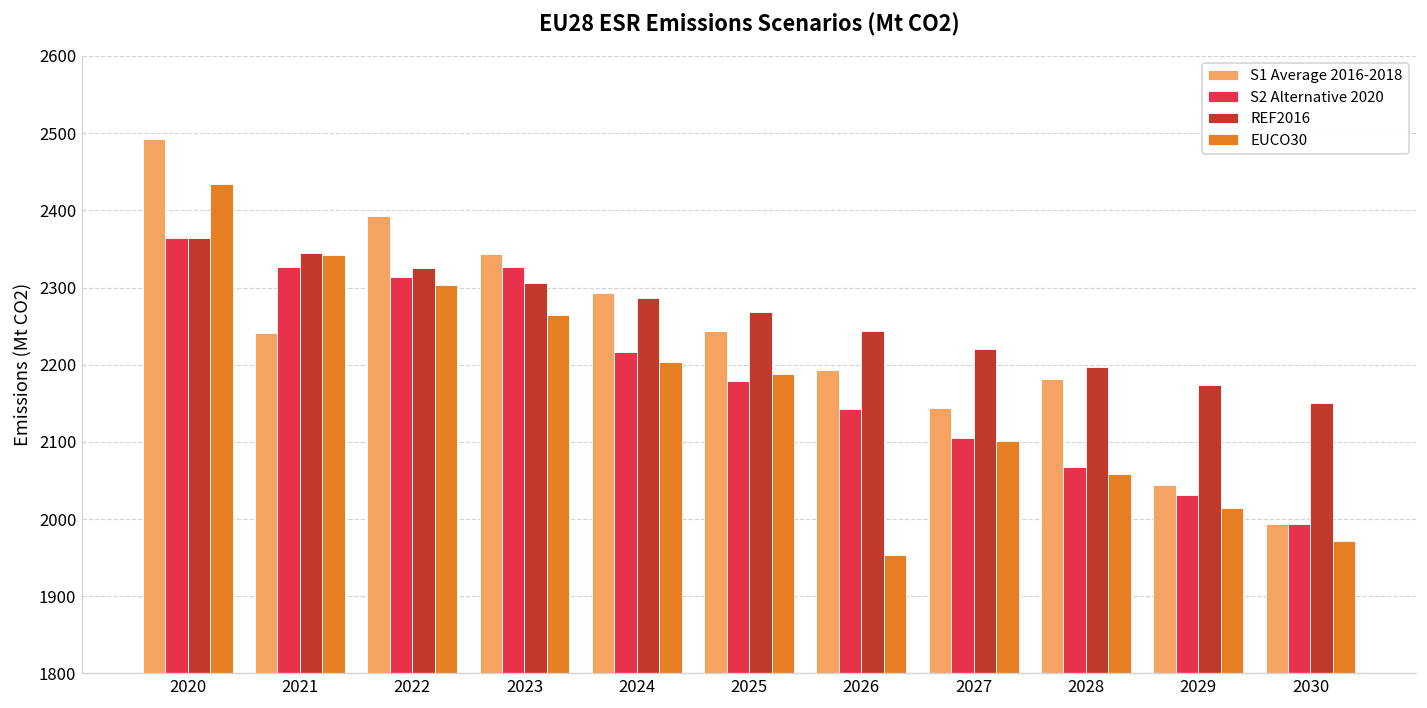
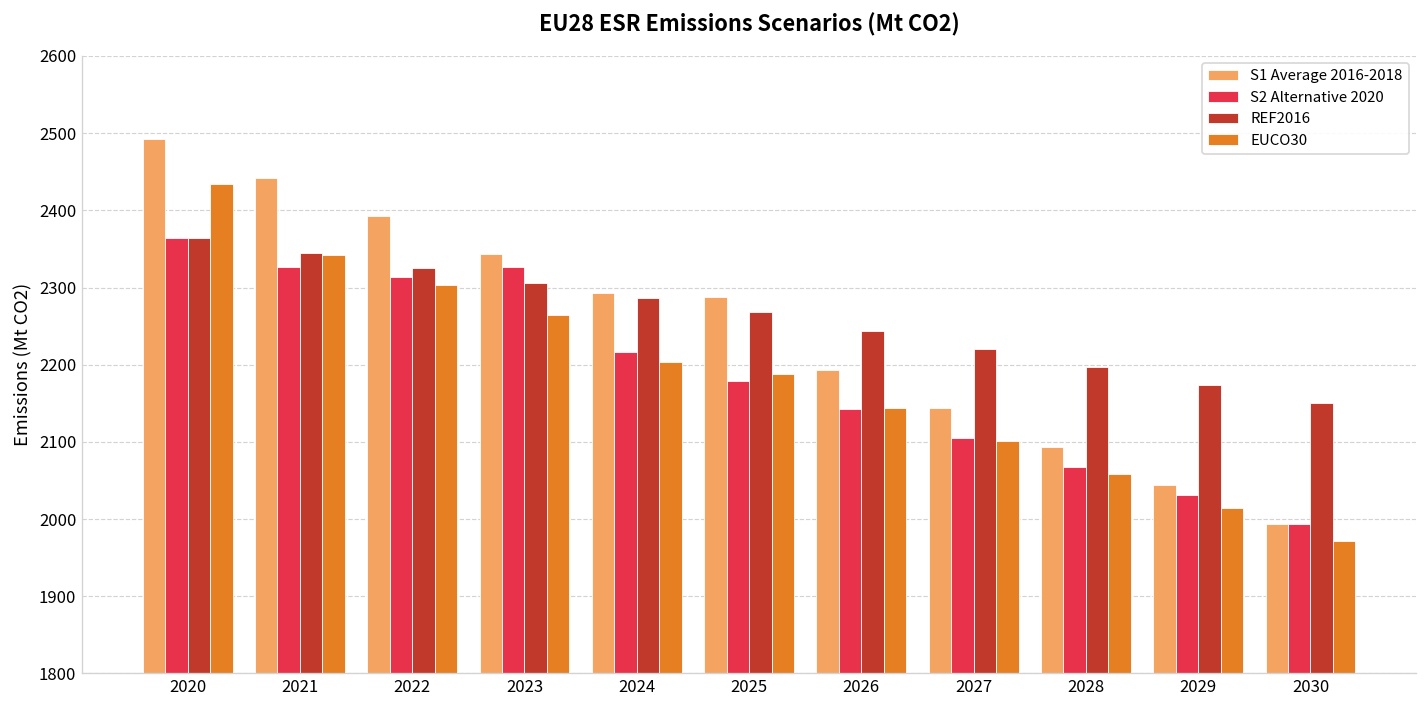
  {
    "S1 Average 2016-2018": {
      "2020": 2490,
-     "2021": 2240,
+     "2021": 2440,
      "2022": 2390,
      "2023": 2340,
      "2024": 2290,
-     "2025": 2240,
+     "2025": 2290,
      "2026": 2190,
      "2027": 2140,
-     "2028": 2180,
+     "2028": 2090,
      "2029": 2040,
      "2030": 1990
    },
    "EUCO30": {
      "2020": 2430,
      "2021": 2340,
      "2022": 2300,
      "2023": 2260,
      "2024": 2200,
      "2025": 2190,
-     "2026": 1950,
+     "2026": 2140,
      "2027": 2100,
      "2028": 2060,
      "2029": 2010,
      "2030": 1970
    }
  }
